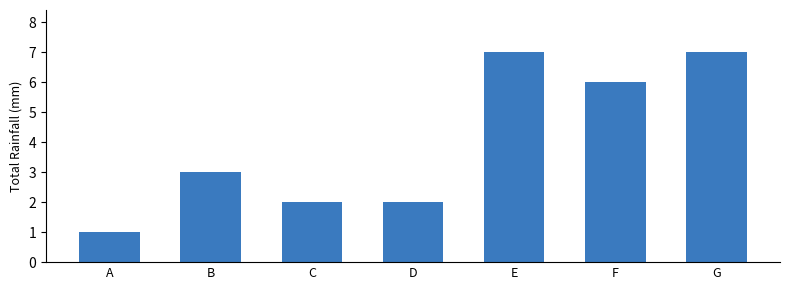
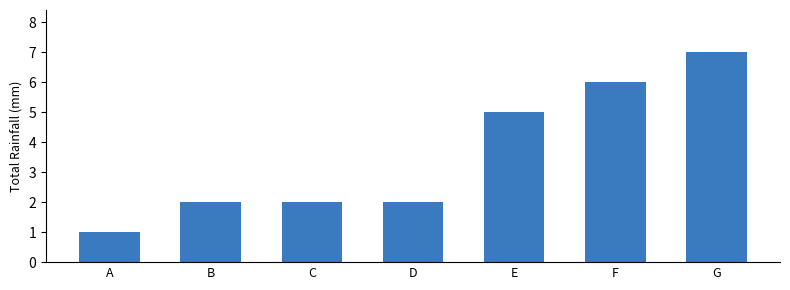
  {
    "A": 1,
-   "B": 3,
+   "B": 2,
    "C": 2,
    "D": 2,
-   "E": 7,
+   "E": 5,
    "F": 6,
    "G": 7
  }
